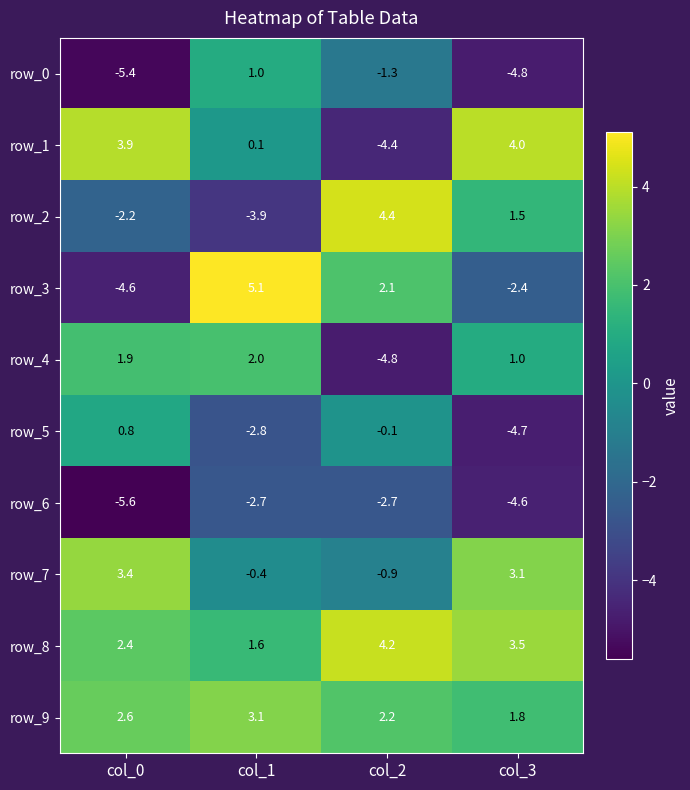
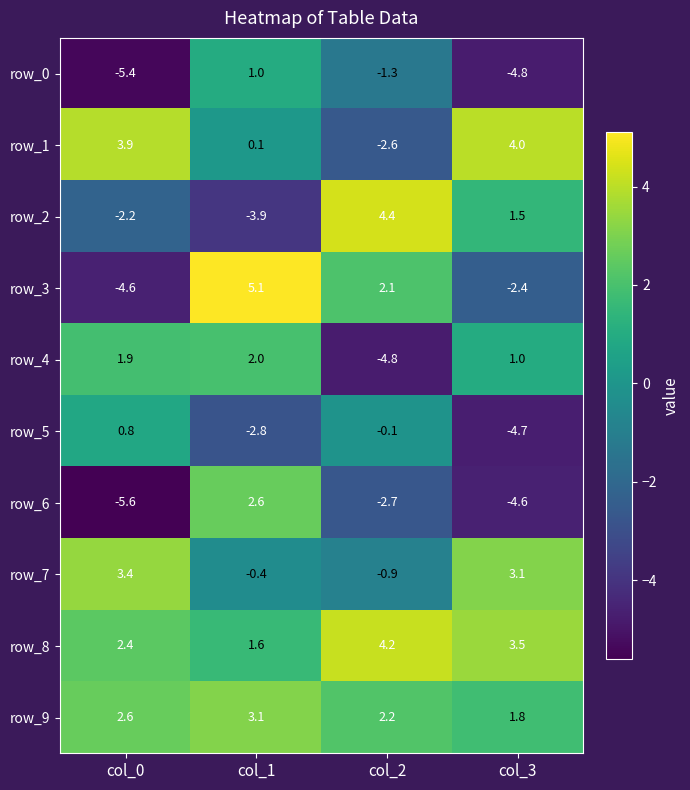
  {
    "row_0": {
      "col_0": -5.4,
      "col_1": 1.0,
      "col_2": -1.3,
      "col_3": -4.8
    },
    "row_1": {
      "col_0": 3.9,
      "col_1": 0.1,
-     "col_2": -4.4,
+     "col_2": -2.6,
      "col_3": 4.0
    },
    "row_2": {
      "col_0": -2.2,
      "col_1": -3.9,
      "col_2": 4.4,
      "col_3": 1.5
    },
    "row_3": {
      "col_0": -4.6,
      "col_1": 5.1,
      "col_2": 2.1,
      "col_3": -2.4
    },
    "row_4": {
      "col_0": 1.9,
      "col_1": 2.0,
      "col_2": -4.8,
      "col_3": 1.0
    },
    "row_5": {
      "col_0": 0.8,
      "col_1": -2.8,
      "col_2": -0.1,
      "col_3": -4.7
    },
    "row_6": {
      "col_0": -5.6,
-     "col_1": -2.7,
+     "col_1": 2.6,
      "col_2": -2.7,
      "col_3": -4.6
    },
    "row_7": {
      "col_0": 3.4,
      "col_1": -0.4,
      "col_2": -0.9,
      "col_3": 3.1
    },
    "row_8": {
      "col_0": 2.4,
      "col_1": 1.6,
      "col_2": 4.2,
      "col_3": 3.5
    },
    "row_9": {
      "col_0": 2.6,
      "col_1": 3.1,
      "col_2": 2.2,
      "col_3": 1.8
    }
  }
